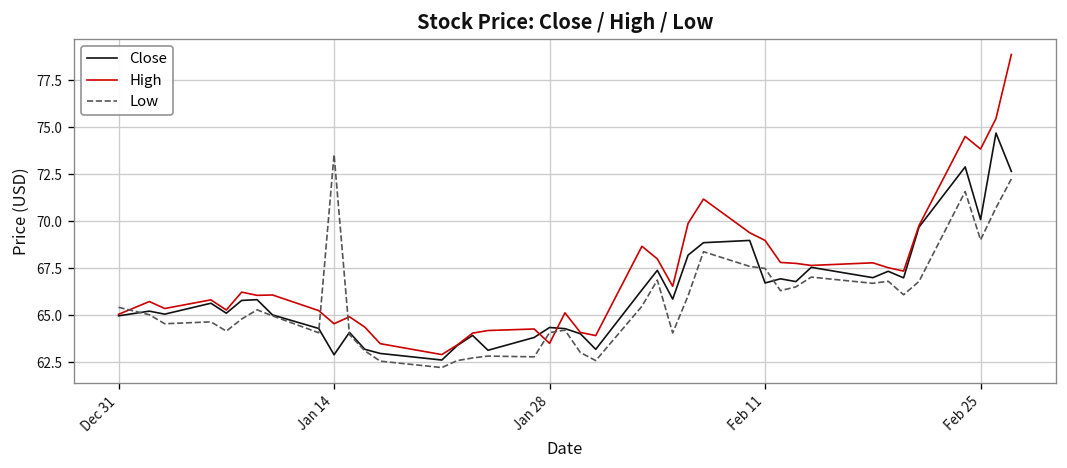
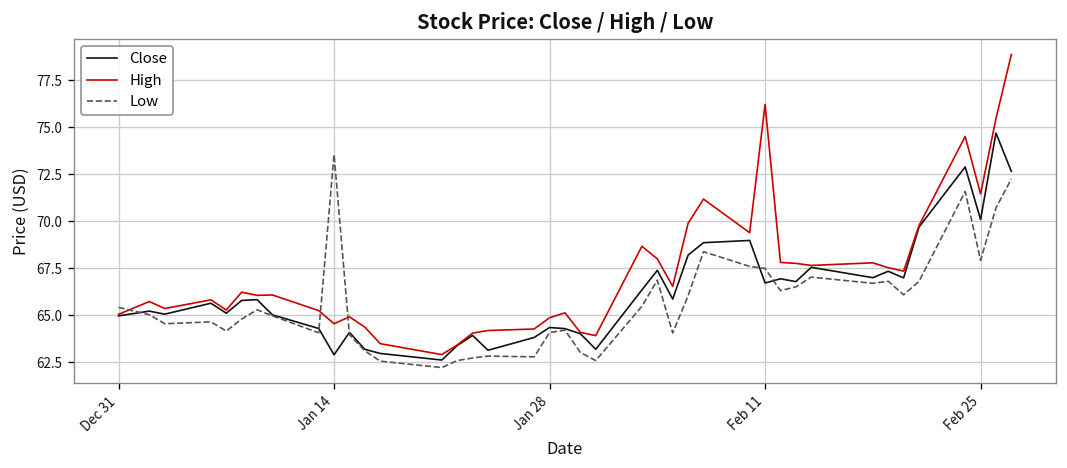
  {
    "Close": {
      "Jan 14": 62.9,
      "Jan 28": 64.4,
      "Feb 11": 66.7,
      "Feb 25": 70.1
    },
    "High": {
      "Jan 14": 64.6,
-     "Jan 28": 63.5,
-     "Feb 11": 69.0,
-     "Feb 25": 73.8
+     "Jan 28": 64.9,
+     "Feb 11": 76.2,
+     "Feb 25": 71.5
    },
    "Low": {
      "Dec 31": 65.4,
      "Jan 14": 73.6,
      "Jan 28": 64.1,
      "Feb 11": 67.5,
-     "Feb 25": 69.0
+     "Feb 25": 67.9
    }
  }
